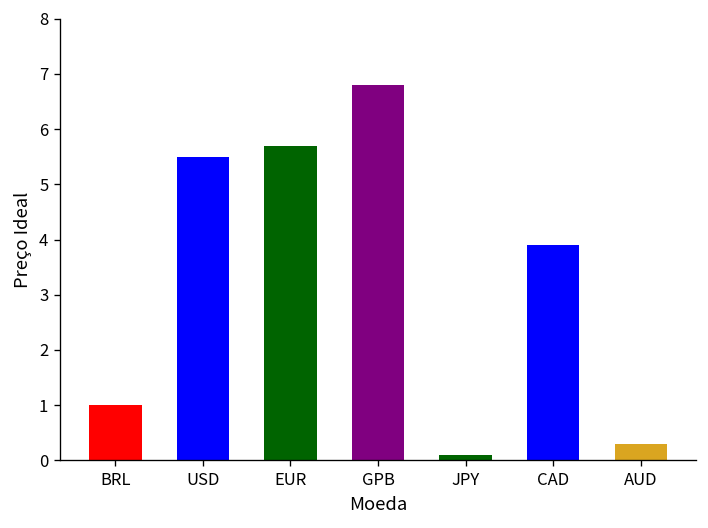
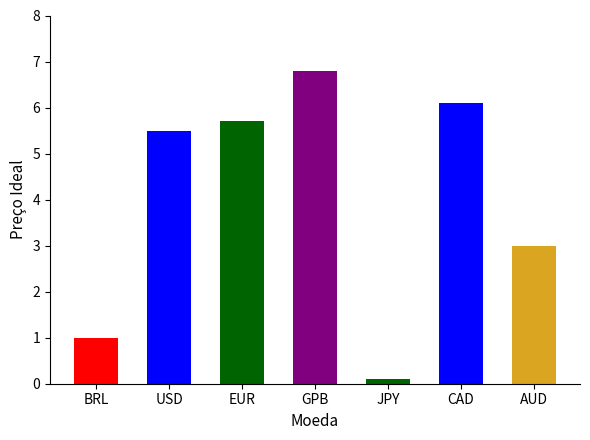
  {
    "BRL": 1.0,
    "USD": 5.5,
    "EUR": 5.7,
    "GPB": 6.8,
    "JPY": 0.1,
-   "CAD": 3.9,
-   "AUD": 0.3
+   "CAD": 6.1,
+   "AUD": 3.0
  }
